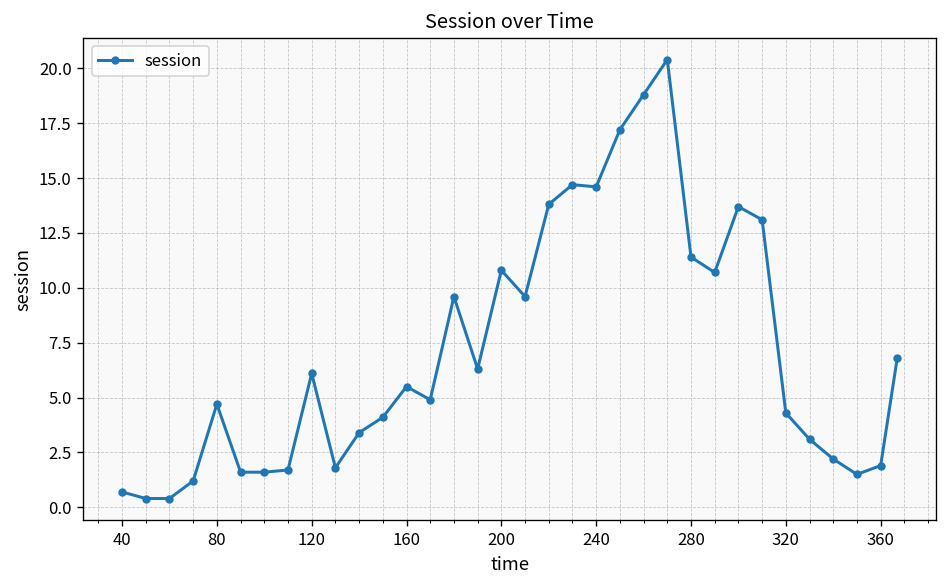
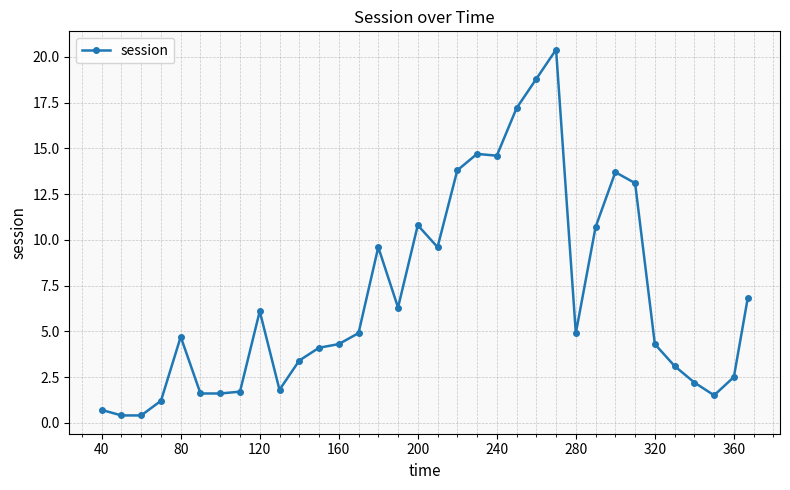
  {
    "40": 0.7,
    "80": 4.7,
    "120": 6.1,
-   "160": 5.5,
+   "160": 4.3,
    "200": 10.8,
    "240": 14.6,
-   "280": 11.4,
+   "280": 4.9,
    "320": 4.3,
-   "360": 1.9
+   "360": 2.5
  }
